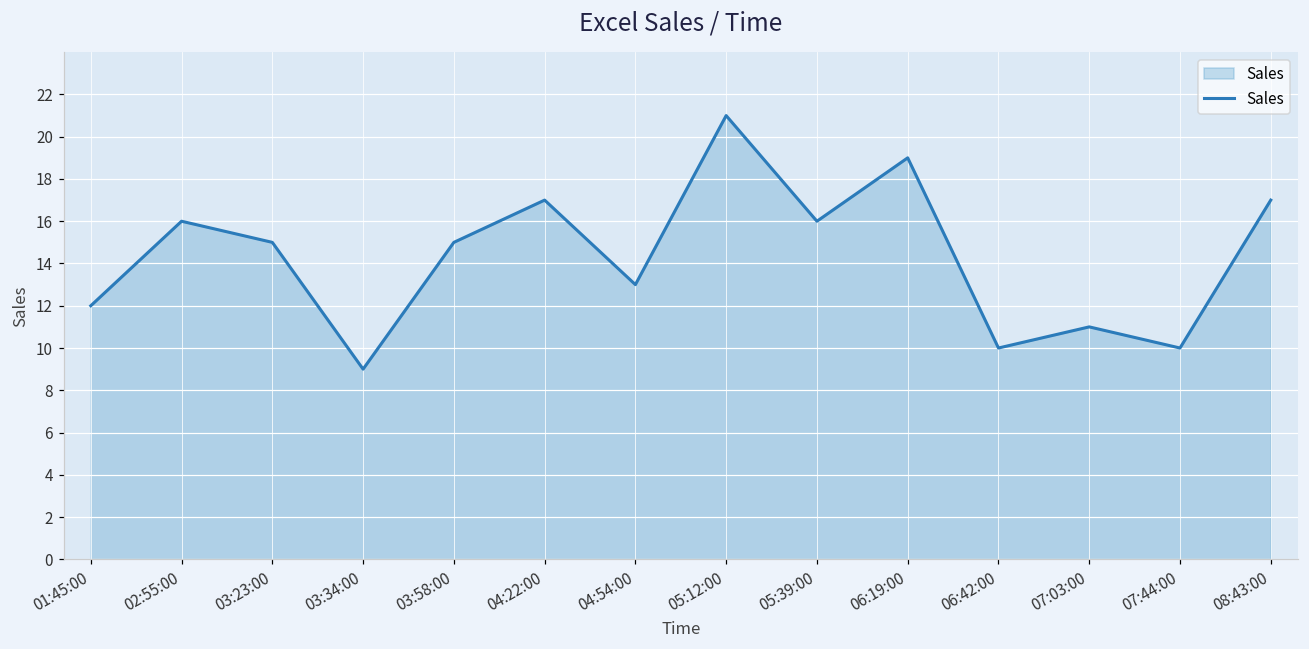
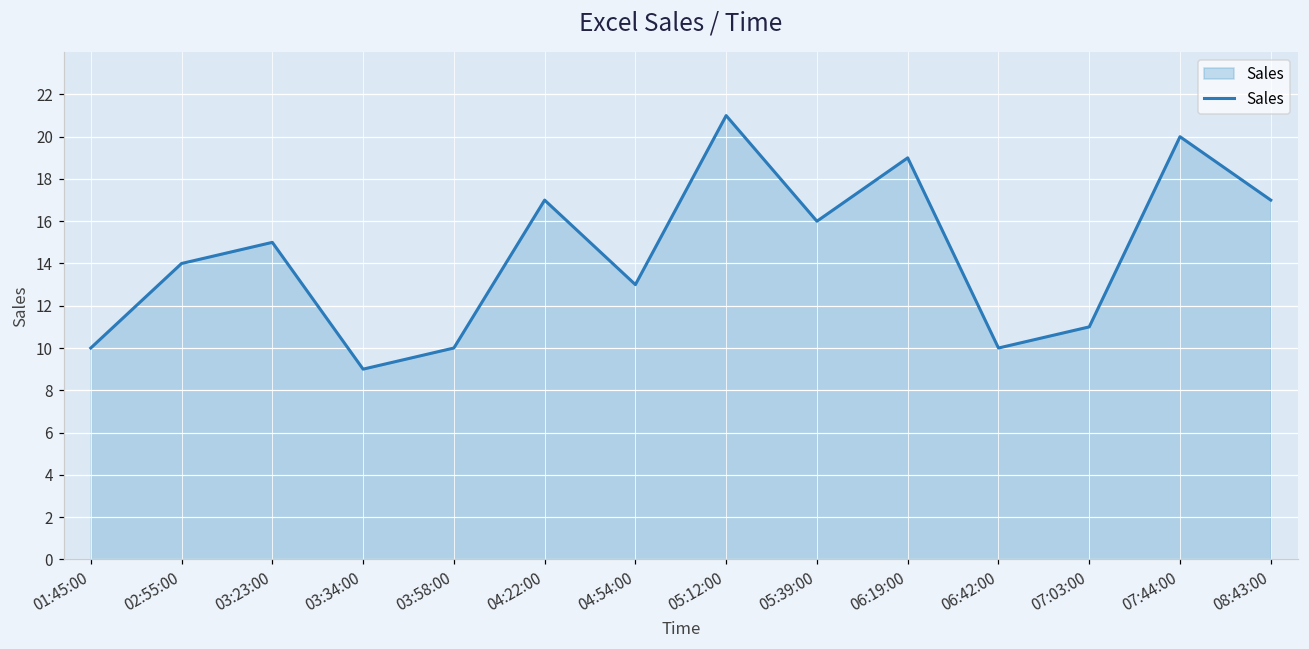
  {
-   "01:45:00": 12,
-   "02:55:00": 16,
+   "01:45:00": 10,
+   "02:55:00": 14,
    "03:23:00": 15,
    "03:34:00": 9,
-   "03:58:00": 15,
+   "03:58:00": 10,
    "04:22:00": 17,
    "04:54:00": 13,
    "05:12:00": 21,
    "05:39:00": 16,
    "06:19:00": 19,
    "06:42:00": 10,
    "07:03:00": 11,
-   "07:44:00": 10,
+   "07:44:00": 20,
    "08:43:00": 17
  }
